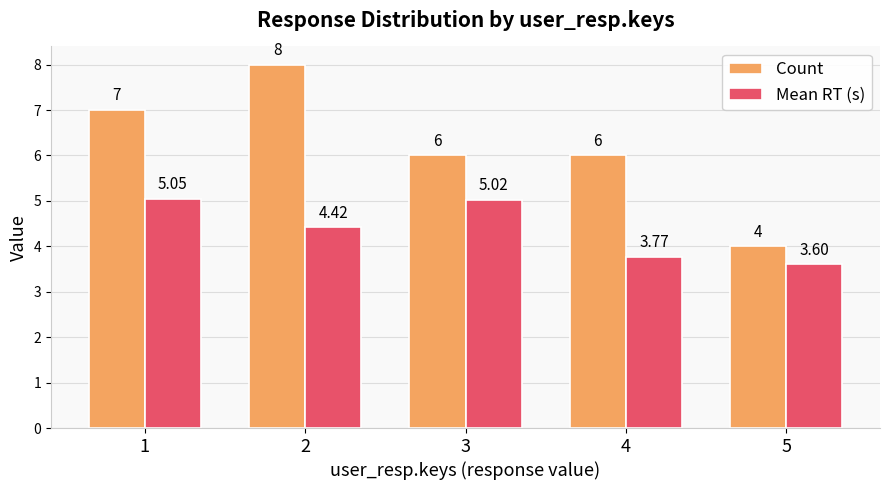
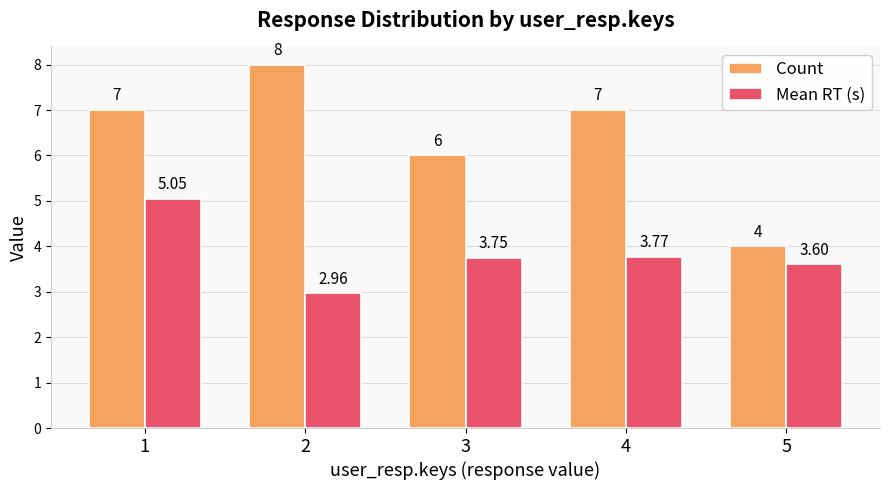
  {
    "Count": {
      "1": 7,
      "2": 8,
      "3": 6,
-     "4": 6,
+     "4": 7,
      "5": 4
    },
    "Mean RT (s)": {
      "1": 5.05,
-     "2": 4.42,
-     "3": 5.02,
+     "2": 2.96,
+     "3": 3.75,
      "4": 3.77,
      "5": 3.60
    }
  }
